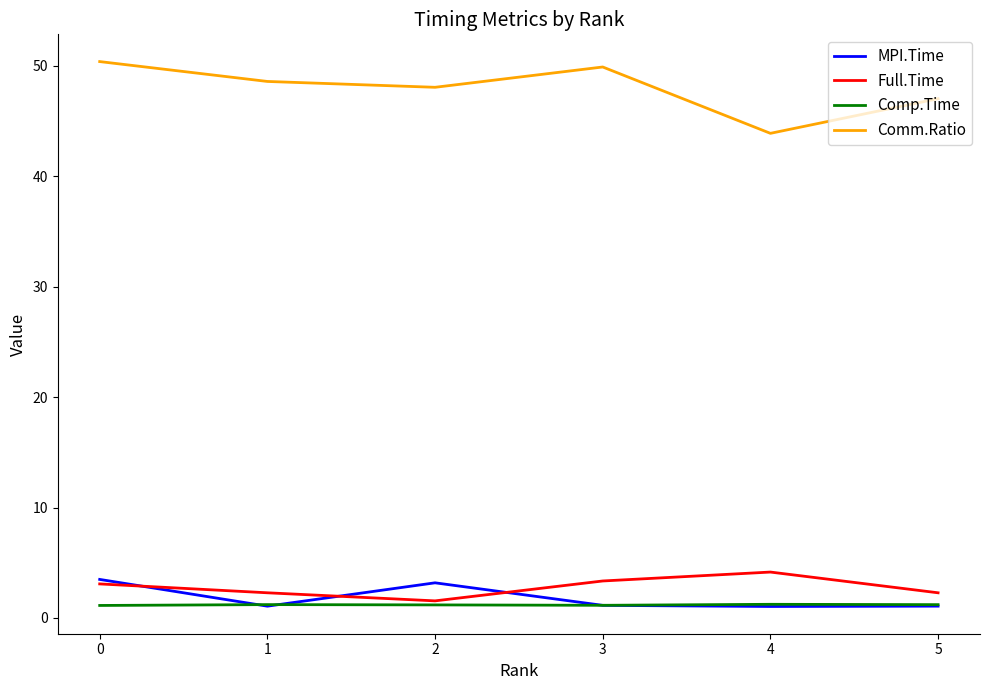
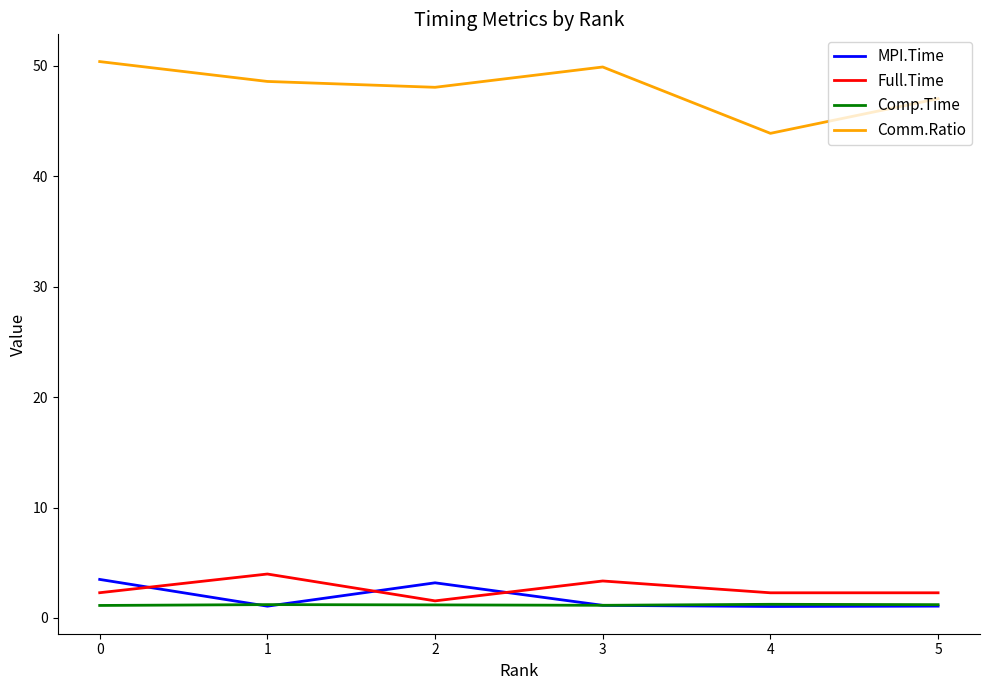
  {
    "MPI.Time": {
      "0": 3.5,
      "2": 3.2
    },
    "Full.Time": {
-     "0": 3.1,
-     "1": 2.3,
+     "0": 2.3,
+     "1": 4.0,
      "2": 1.6,
      "3": 3.4,
-     "4": 4.2,
+     "4": 2.3,
      "5": 2.3
    },
    "Comp.Time": {
      "0": 1.1,
      "2": 1.2
    },
    "Comm.Ratio": {
      "0": 50.4,
      "1": 48.6,
      "2": 48.1,
      "3": 49.9,
      "4": 43.9
    }
  }
